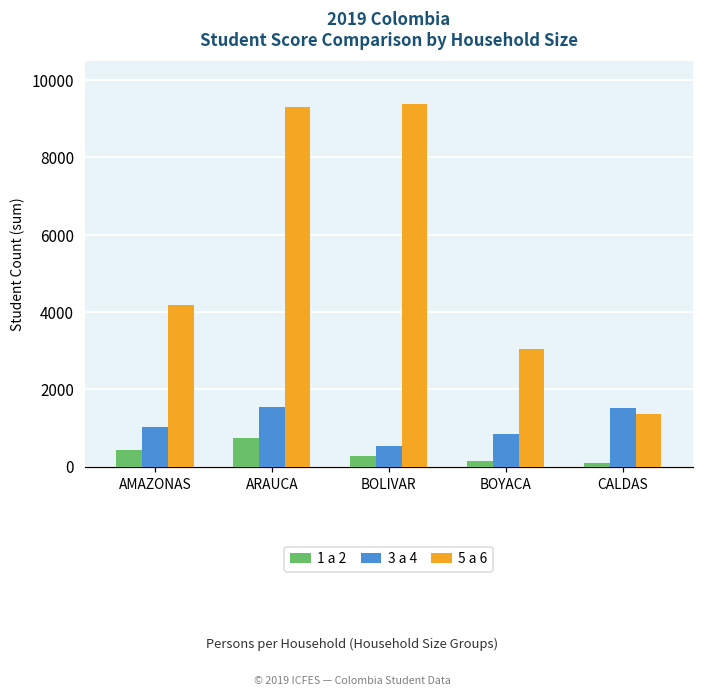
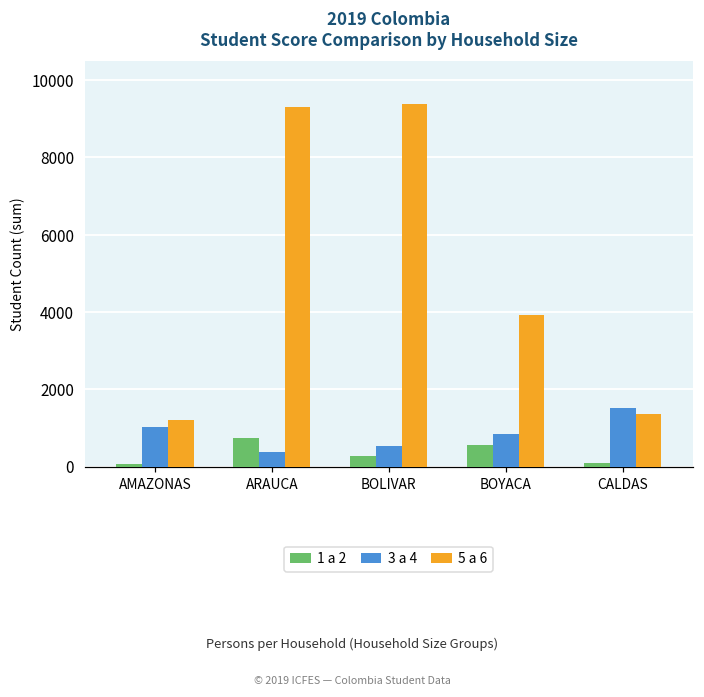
  {
    "1 a 2": {
-     "AMAZONAS": 400,
+     "AMAZONAS": 100,
      "ARAUCA": 700,
      "BOLIVAR": 300,
-     "BOYACA": 100,
+     "BOYACA": 600,
      "CALDAS": 100
    },
    "3 a 4": {
      "AMAZONAS": 1000,
-     "ARAUCA": 1500,
+     "ARAUCA": 400,
      "BOLIVAR": 500,
      "BOYACA": 800,
      "CALDAS": 1500
    },
    "5 a 6": {
-     "AMAZONAS": 4200,
+     "AMAZONAS": 1200,
      "ARAUCA": 9300,
      "BOLIVAR": 9400,
-     "BOYACA": 3000,
+     "BOYACA": 3900,
      "CALDAS": 1400
    }
  }
